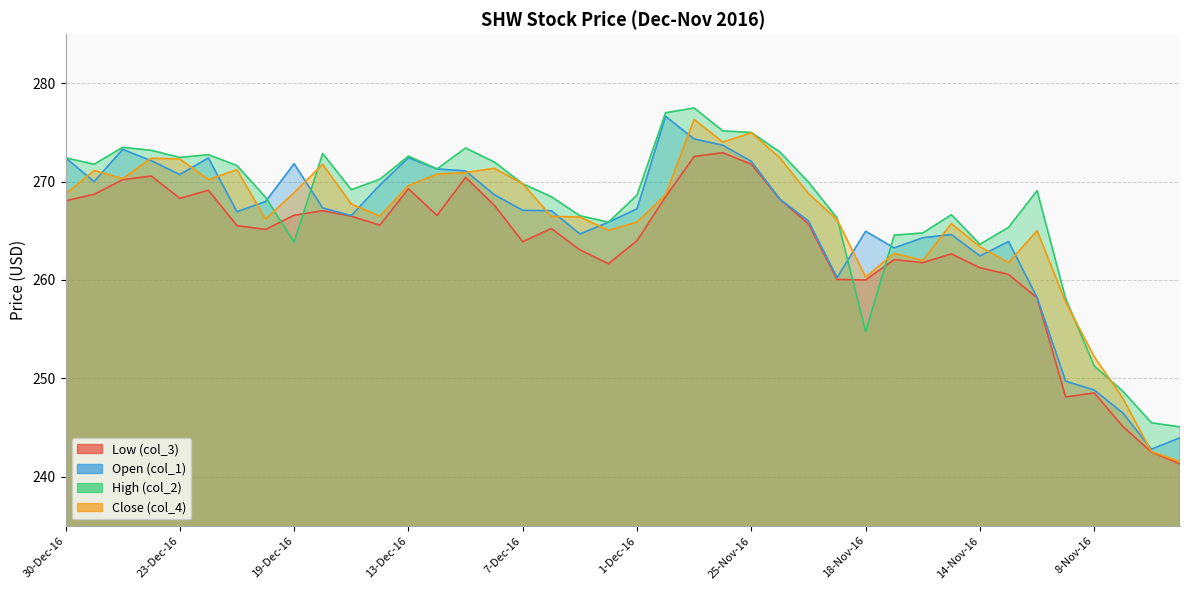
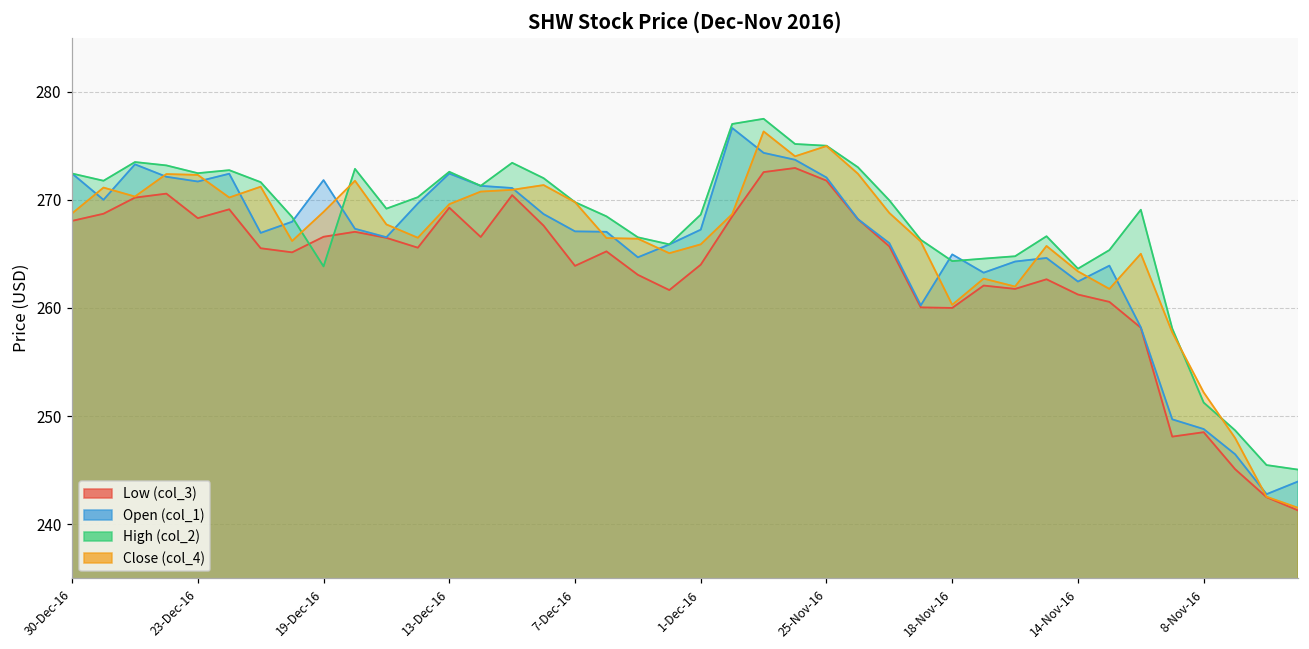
  {
    "Open (col_1)": {
-     "23-Dec-16": 271,
+     "23-Dec-16": 272,
      "19-Dec-16": 272,
      "7-Dec-16": 267,
      "1-Dec-16": 267,
      "25-Nov-16": 272,
      "18-Nov-16": 265,
      "14-Nov-16": 262,
      "8-Nov-16": 249
    },
    "High (col_2)": {
      "19-Dec-16": 264,
      "1-Dec-16": 269,
-     "18-Nov-16": 255,
+     "18-Nov-16": 264,
      "8-Nov-16": 251
    }
  }
